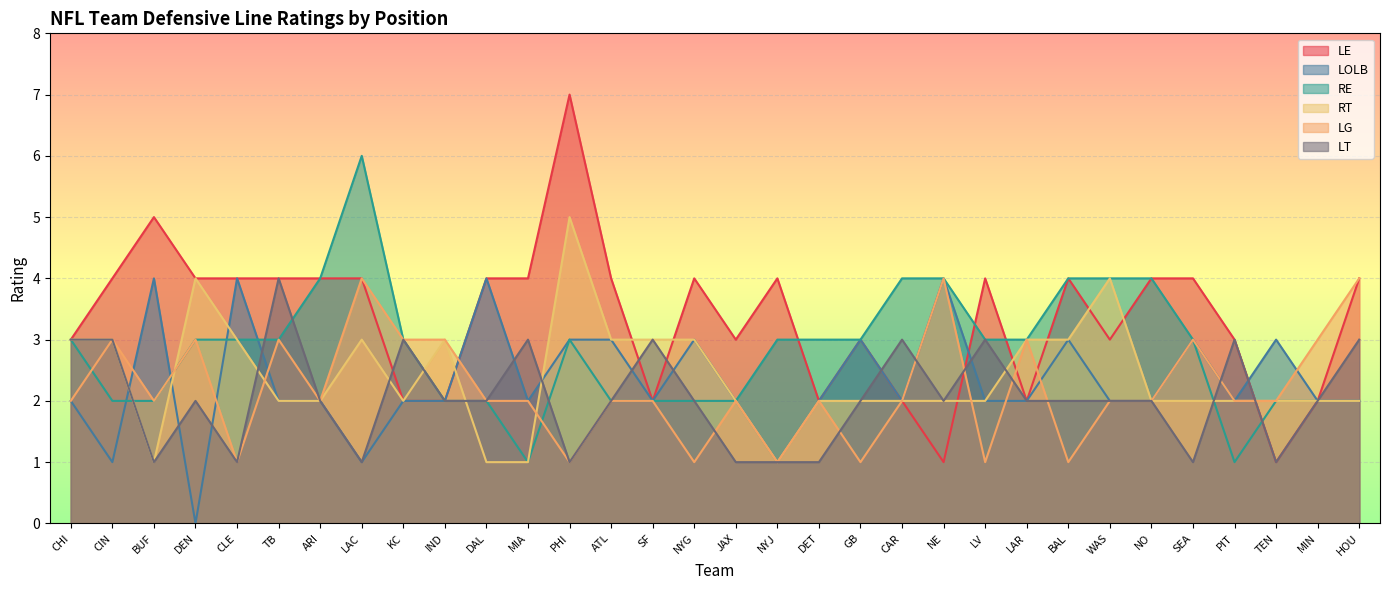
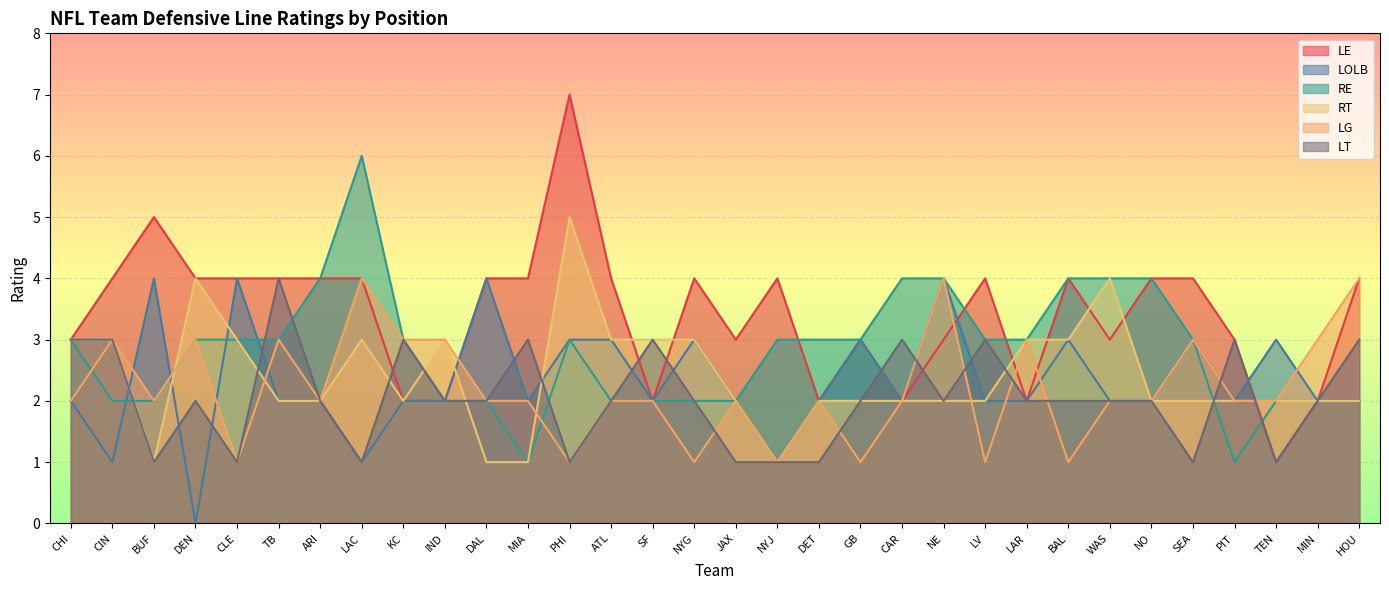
  {
    "LE": {
      "CIN": 4,
      "BUF": 5,
      "MIA": 4,
      "PHI": 7,
      "ATL": 4,
      "NYG": 4,
      "JAX": 3,
      "NYJ": 4,
-     "NE": 1,
+     "NE": 3,
      "LV": 4,
      "WAS": 3,
      "SEA": 4
    }
  }
